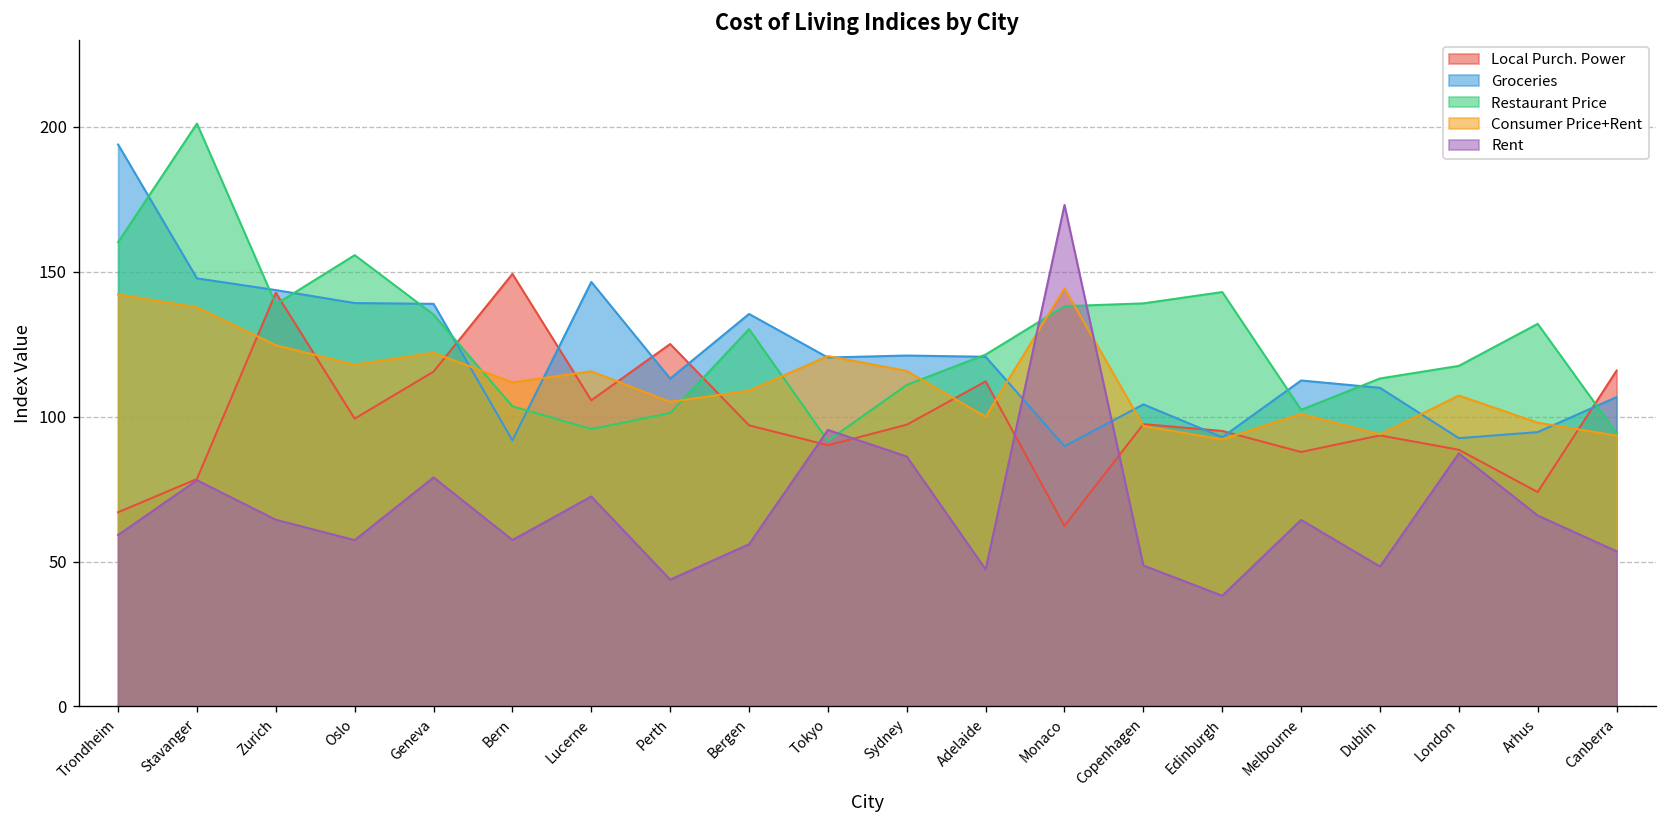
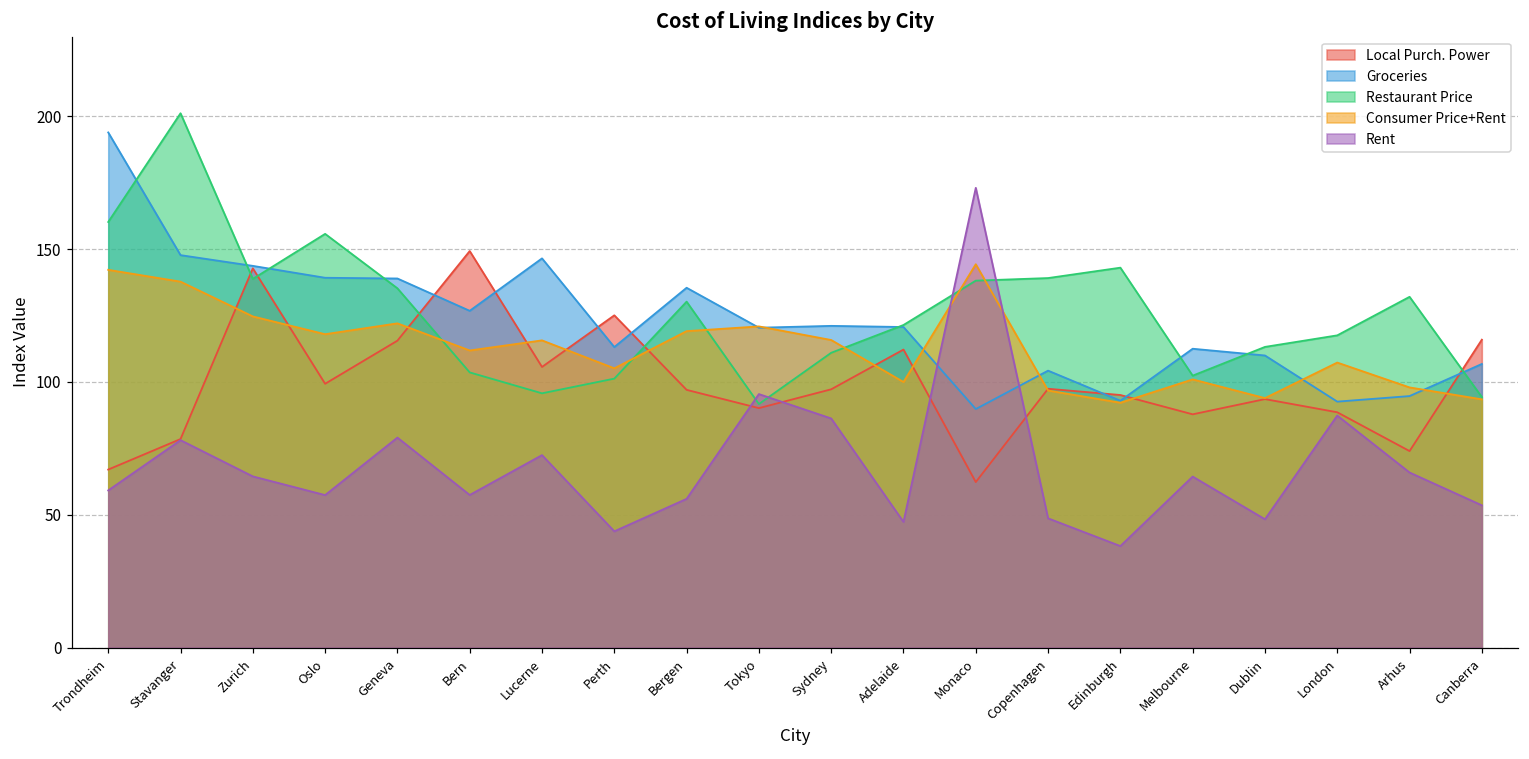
  {
    "Local Purch. Power": {
      "Trondheim": 67,
      "Oslo": 99,
      "Geneva": 116,
      "Bern": 149,
      "Lucerne": 106,
      "Perth": 125,
      "Bergen": 97,
      "Tokyo": 90,
      "Sydney": 97,
      "Adelaide": 112,
      "Monaco": 62,
      "Edinburgh": 95,
      "Melbourne": 88,
      "London": 89,
      "Arhus": 74,
      "Canberra": 116
    },
    "Groceries": {
      "Trondheim": 194,
      "Stavanger": 148,
      "Oslo": 139,
      "Geneva": 139,
-     "Bern": 92,
+     "Bern": 127,
      "Lucerne": 147,
      "Perth": 113,
      "Bergen": 135,
      "Sydney": 121,
      "Monaco": 90,
      "Copenhagen": 104,
      "Melbourne": 113,
      "Dublin": 110,
      "London": 93,
      "Arhus": 95,
      "Canberra": 107
    },
    "Restaurant Price": {
      "Trondheim": 160,
      "Stavanger": 201,
      "Zurich": 139,
      "Oslo": 156,
      "Geneva": 135,
      "Bern": 104,
      "Lucerne": 96,
      "Perth": 101,
      "Bergen": 130,
      "Tokyo": 92,
      "Sydney": 111,
      "Monaco": 138,
      "Copenhagen": 139,
      "Edinburgh": 143,
      "Melbourne": 102,
      "Dublin": 113,
      "London": 118,
      "Arhus": 132
    },
    "Consumer Price+Rent": {
      "Trondheim": 142,
      "Stavanger": 138,
      "Zurich": 125,
      "Oslo": 118,
      "Geneva": 122,
      "Bern": 112,
      "Lucerne": 116,
      "Perth": 105,
-     "Bergen": 109,
+     "Bergen": 119,
      "Sydney": 116,
      "Adelaide": 100,
      "Monaco": 144,
      "Melbourne": 101,
      "London": 107,
      "Arhus": 98
    },
    "Rent": {
      "Trondheim": 59,
      "Zurich": 64,
      "Oslo": 57,
      "Geneva": 79,
      "Bern": 57,
      "Lucerne": 72,
      "Perth": 44,
      "Bergen": 56,
      "Tokyo": 95,
      "Sydney": 86,
      "Adelaide": 47,
      "Monaco": 173,
      "Copenhagen": 49,
      "Edinburgh": 38,
      "Melbourne": 64,
      "Dublin": 48,
      "London": 87,
      "Arhus": 66,
      "Canberra": 54
    }
  }
